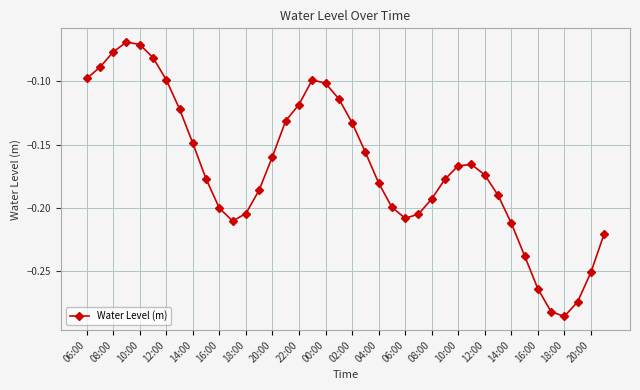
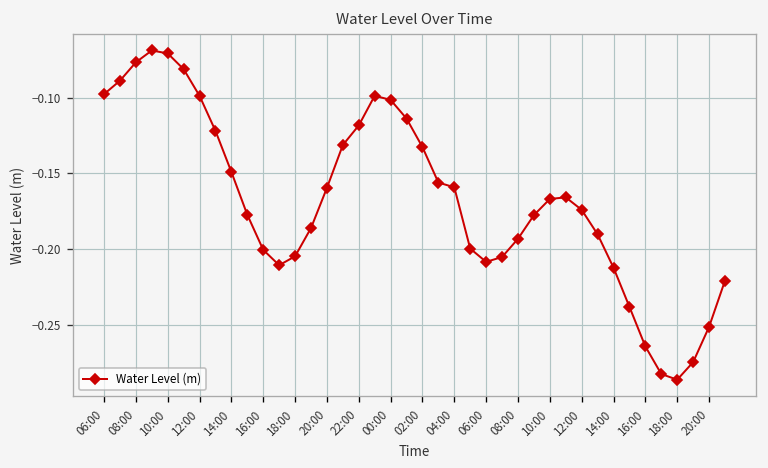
  {
    "22:00": -0.118,
    "00:00": -0.101,
    "02:00": -0.133,
-   "04:00": -0.180
+   "04:00": -0.159
  }
